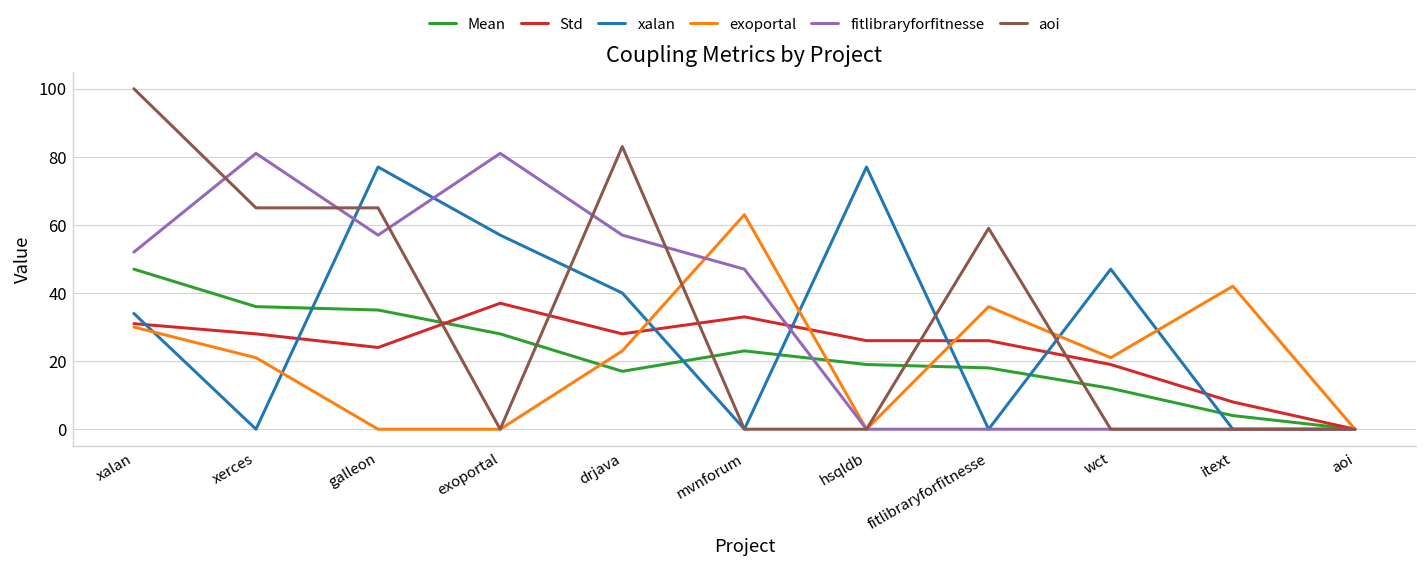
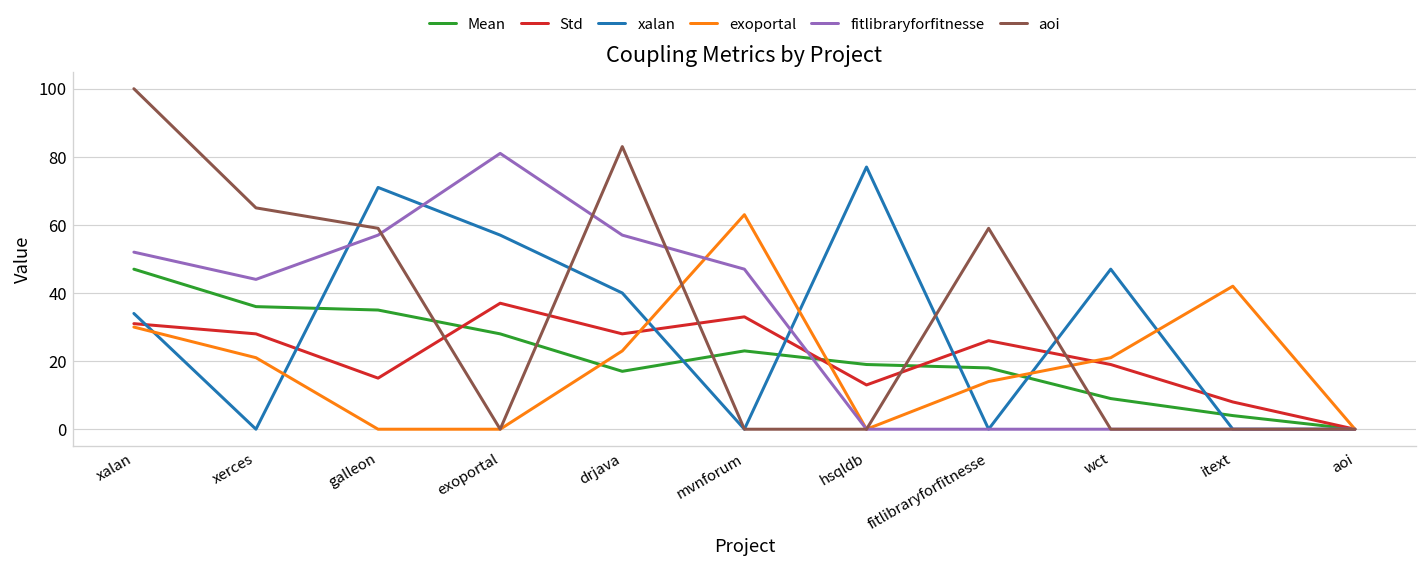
  {
    "Mean": {
      "xalan": 47,
      "xerces": 36,
      "galleon": 35,
      "exoportal": 28,
      "drjava": 17,
      "mvnforum": 23,
      "hsqldb": 19,
      "fitlibraryforfitnesse": 18,
-     "wct": 12,
+     "wct": 9,
      "itext": 4
    },
    "Std": {
      "xalan": 31,
      "xerces": 28,
-     "galleon": 24,
+     "galleon": 15,
      "exoportal": 37,
      "drjava": 28,
      "mvnforum": 33,
-     "hsqldb": 26,
+     "hsqldb": 13,
      "fitlibraryforfitnesse": 26,
      "wct": 19,
      "itext": 8
    },
    "xalan": {
      "xalan": 34,
      "xerces": 0,
-     "galleon": 77,
+     "galleon": 71,
      "exoportal": 57,
      "drjava": 40,
      "hsqldb": 77,
      "wct": 47
    },
    "exoportal": {
      "xalan": 30,
      "xerces": 21,
      "galleon": 0,
      "drjava": 23,
      "mvnforum": 63,
-     "fitlibraryforfitnesse": 36,
+     "fitlibraryforfitnesse": 14,
      "wct": 21,
      "itext": 42
    },
    "fitlibraryforfitnesse": {
      "xalan": 52,
-     "xerces": 81,
+     "xerces": 44,
      "galleon": 57,
      "exoportal": 81,
      "drjava": 57,
      "mvnforum": 47
    },
    "aoi": {
      "xalan": 100,
      "xerces": 65,
-     "galleon": 65,
+     "galleon": 59,
      "drjava": 83,
      "fitlibraryforfitnesse": 59
    }
  }
